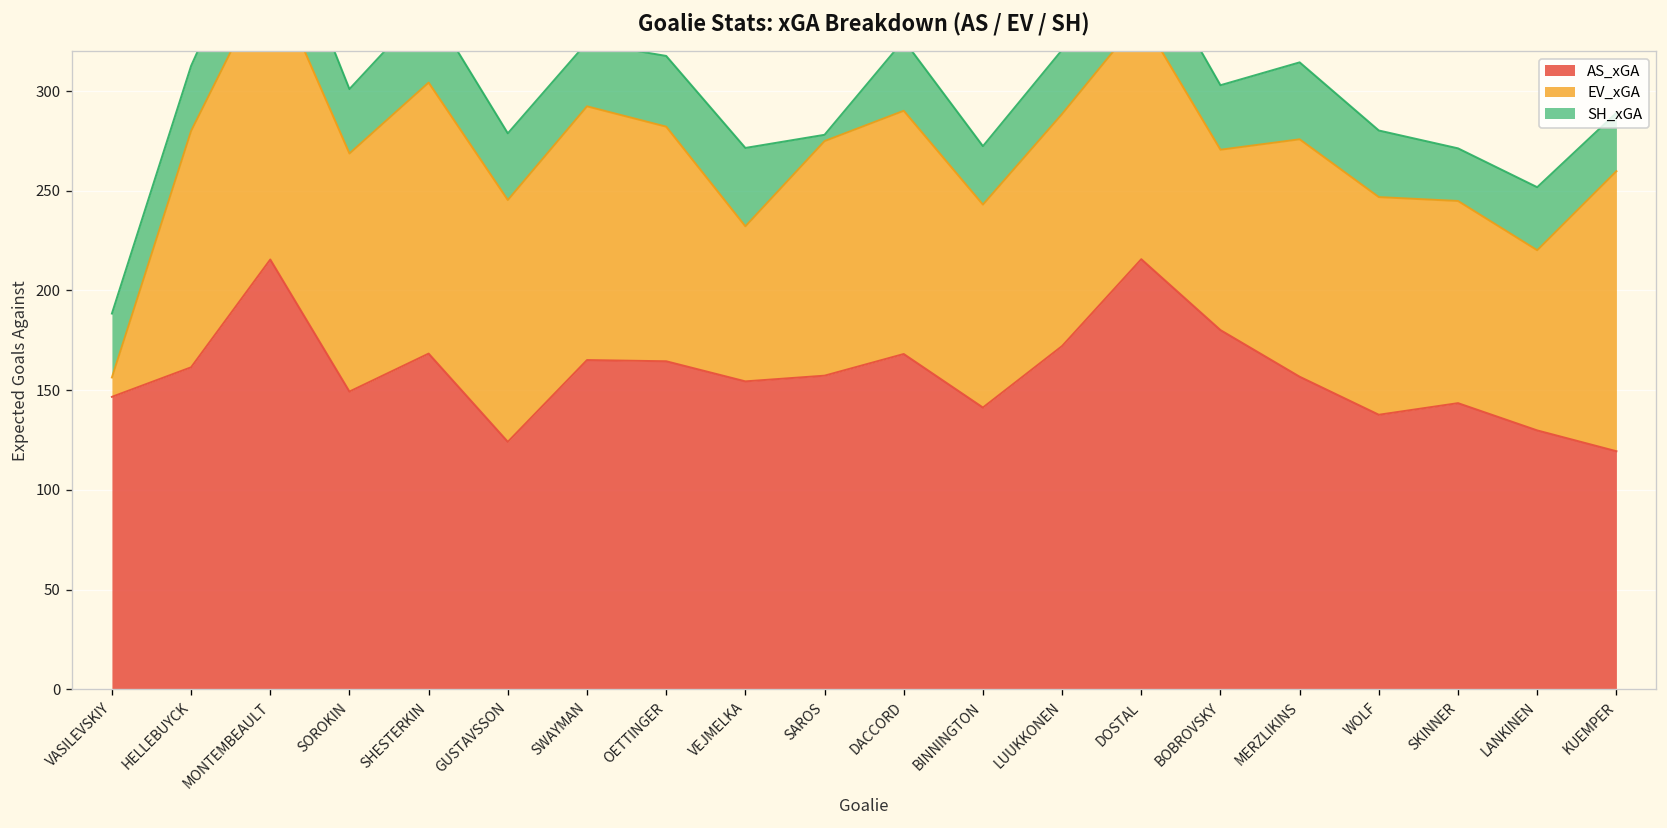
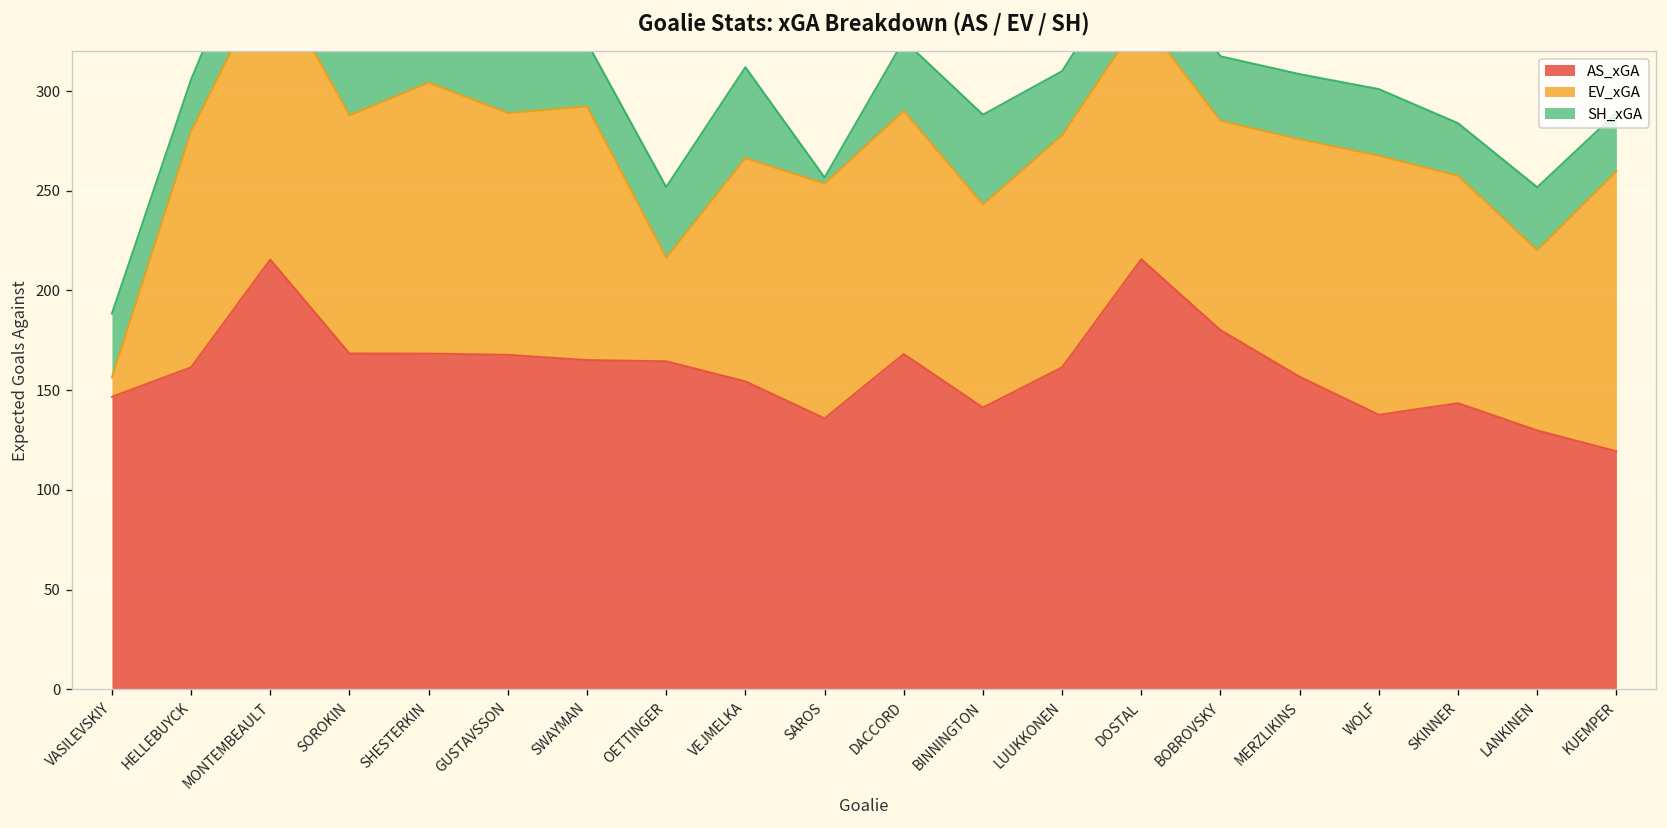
  {
    "AS_xGA": {
      "VASILEVSKIY": 147,
      "HELLEBUYCK": 161,
      "MONTEMBEAULT": 216,
-     "SOROKIN": 149,
+     "SOROKIN": 168,
      "SHESTERKIN": 168,
-     "GUSTAVSSON": 124,
+     "GUSTAVSSON": 168,
      "SWAYMAN": 165,
      "OETTINGER": 164,
      "VEJMELKA": 154,
-     "SAROS": 157,
+     "SAROS": 136,
      "DACCORD": 168,
      "BINNINGTON": 141,
-     "LUUKKONEN": 172,
+     "LUUKKONEN": 161,
      "DOSTAL": 216,
      "BOBROVSKY": 180,
      "MERZLIKINS": 157,
      "WOLF": 138,
      "SKINNER": 143,
      "LANKINEN": 130,
      "KUEMPER": 119
    },
    "EV_xGA": {
      "VASILEVSKIY": 10,
      "HELLEBUYCK": 118,
      "SOROKIN": 119,
      "SHESTERKIN": 136,
      "GUSTAVSSON": 121,
      "SWAYMAN": 127,
-     "OETTINGER": 118,
-     "VEJMELKA": 78,
+     "OETTINGER": 52,
+     "VEJMELKA": 112,
      "SAROS": 118,
      "DACCORD": 122,
      "BINNINGTON": 102,
      "LUUKKONEN": 116,
-     "BOBROVSKY": 90,
+     "BOBROVSKY": 105,
      "MERZLIKINS": 119,
-     "WOLF": 109,
-     "SKINNER": 101,
+     "WOLF": 130,
+     "SKINNER": 114,
      "LANKINEN": 90,
      "KUEMPER": 140
    },
    "SH_xGA": {
      "VASILEVSKIY": 32,
-     "HELLEBUYCK": 33,
+     "HELLEBUYCK": 26,
      "SOROKIN": 32,
      "OETTINGER": 35,
-     "VEJMELKA": 39,
+     "VEJMELKA": 46,
      "SAROS": 3,
-     "BINNINGTON": 29,
+     "BINNINGTON": 45,
      "LUUKKONEN": 32,
      "BOBROVSKY": 32,
-     "MERZLIKINS": 39,
+     "MERZLIKINS": 33,
      "WOLF": 33,
      "SKINNER": 26,
      "LANKINEN": 32
    }
  }
